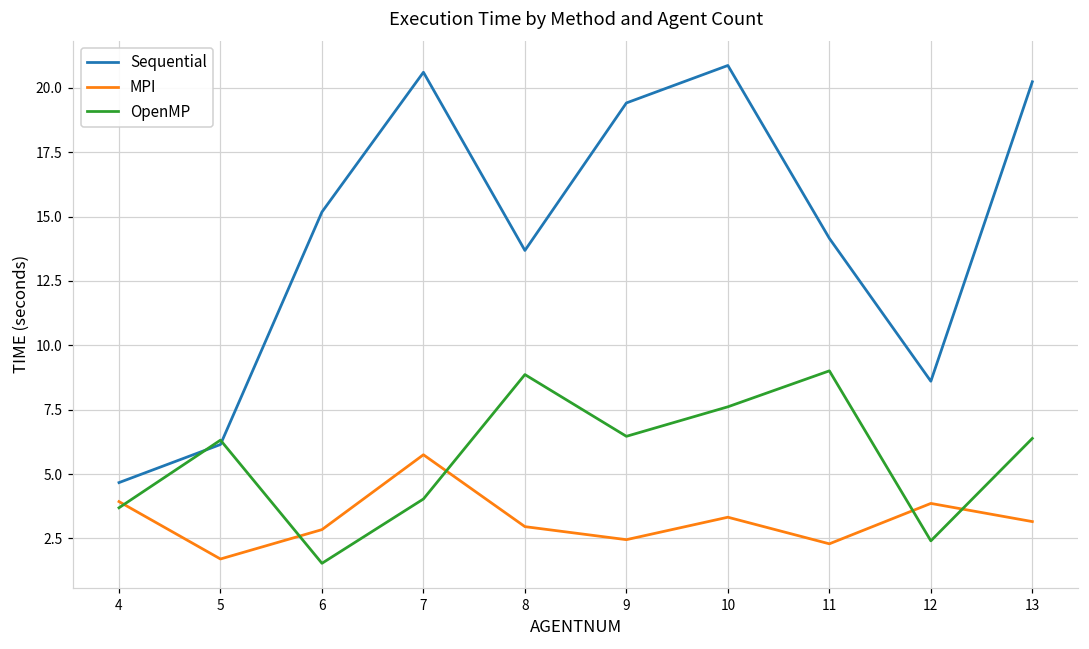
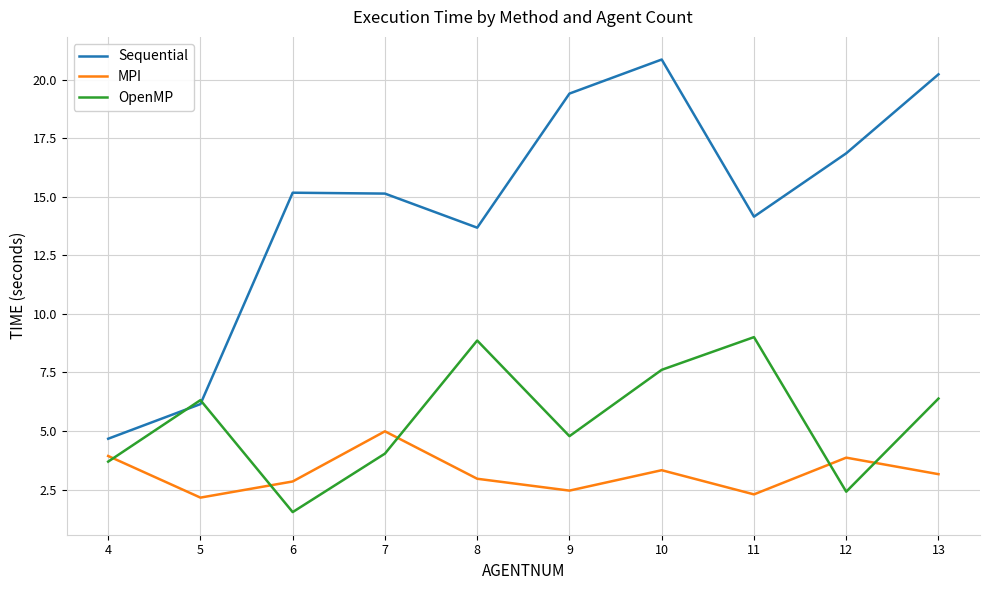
  {
    "Sequential": {
      "4": 4.7,
      "5": 6.1,
      "6": 15.2,
-     "7": 20.6,
+     "7": 15.1,
      "8": 13.7,
      "9": 19.4,
      "10": 20.9,
      "11": 14.2,
-     "12": 8.6,
+     "12": 16.9,
      "13": 20.2
    },
    "MPI": {
      "4": 3.9,
-     "5": 1.7,
+     "5": 2.2,
      "6": 2.8,
-     "7": 5.8,
+     "7": 5.0,
      "8": 3.0,
      "9": 2.5,
      "10": 3.3,
      "11": 2.3,
      "12": 3.9,
      "13": 3.2
    },
    "OpenMP": {
      "4": 3.7,
      "5": 6.3,
      "6": 1.5,
      "7": 4.0,
      "8": 8.9,
-     "9": 6.5,
+     "9": 4.8,
      "10": 7.6,
      "11": 9.0,
      "12": 2.4,
      "13": 6.4
    }
  }
